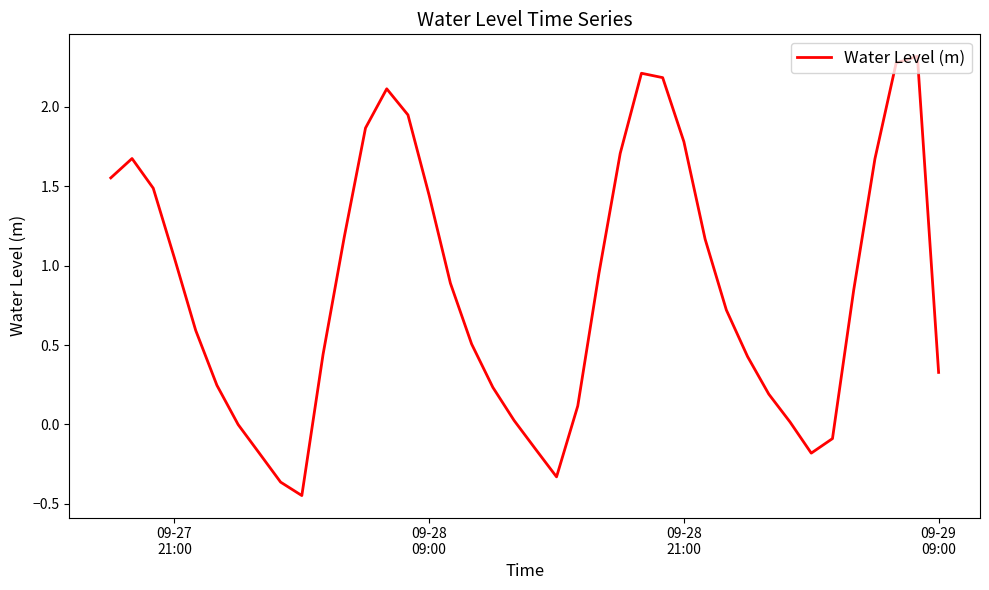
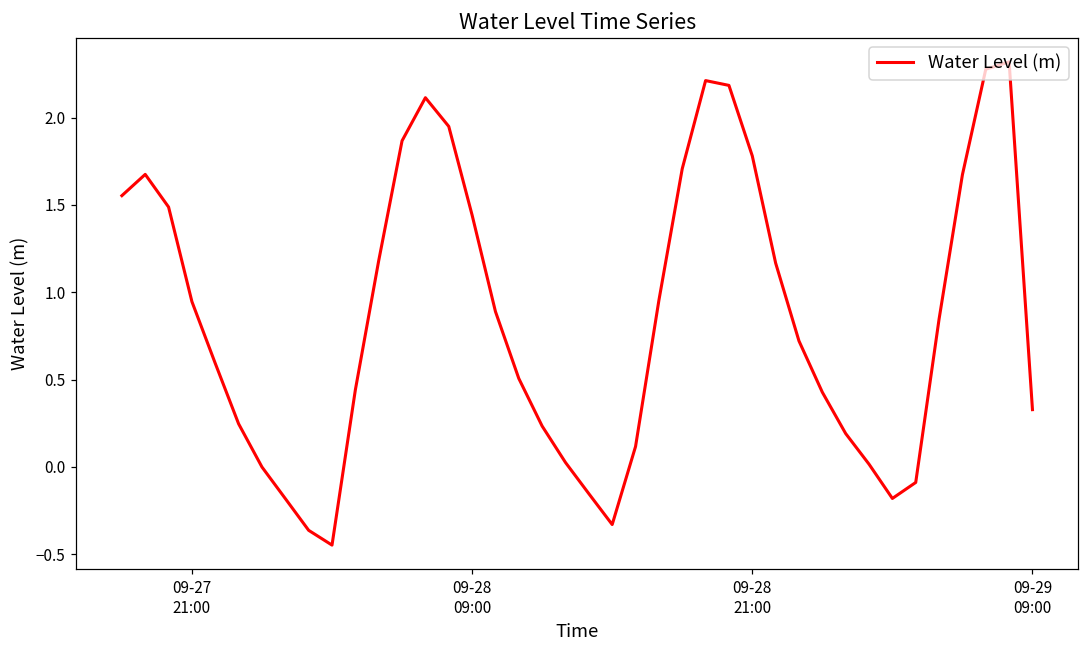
  {
-   "09-27 21:00": 1.05,
+   "09-27 21:00": 0.95,
    "09-28 09:00": 1.44,
    "09-28 21:00": 1.78,
    "09-29 09:00": 0.33
  }
